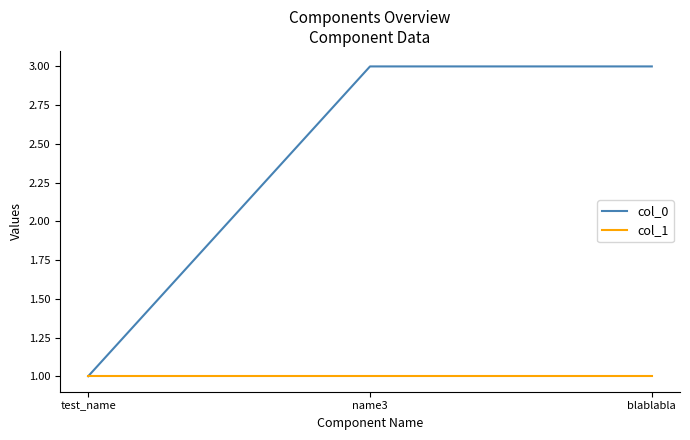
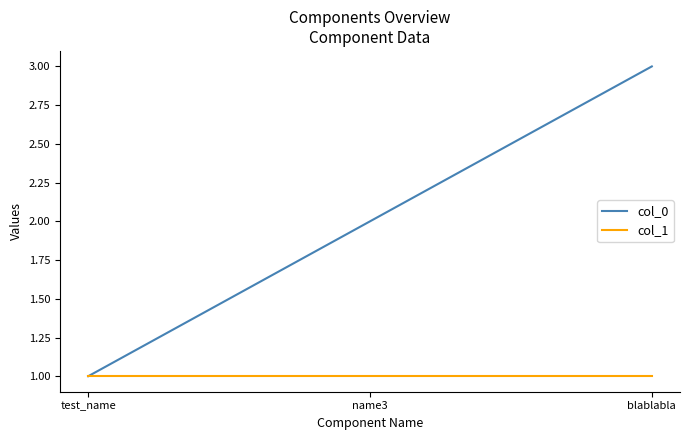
  {
    "col_0": {
-     "name3": 3,
+     "name3": 2,
      "blablabla": 3
    },
    "col_1": {
      "name3": 1,
      "blablabla": 1
    }
  }
